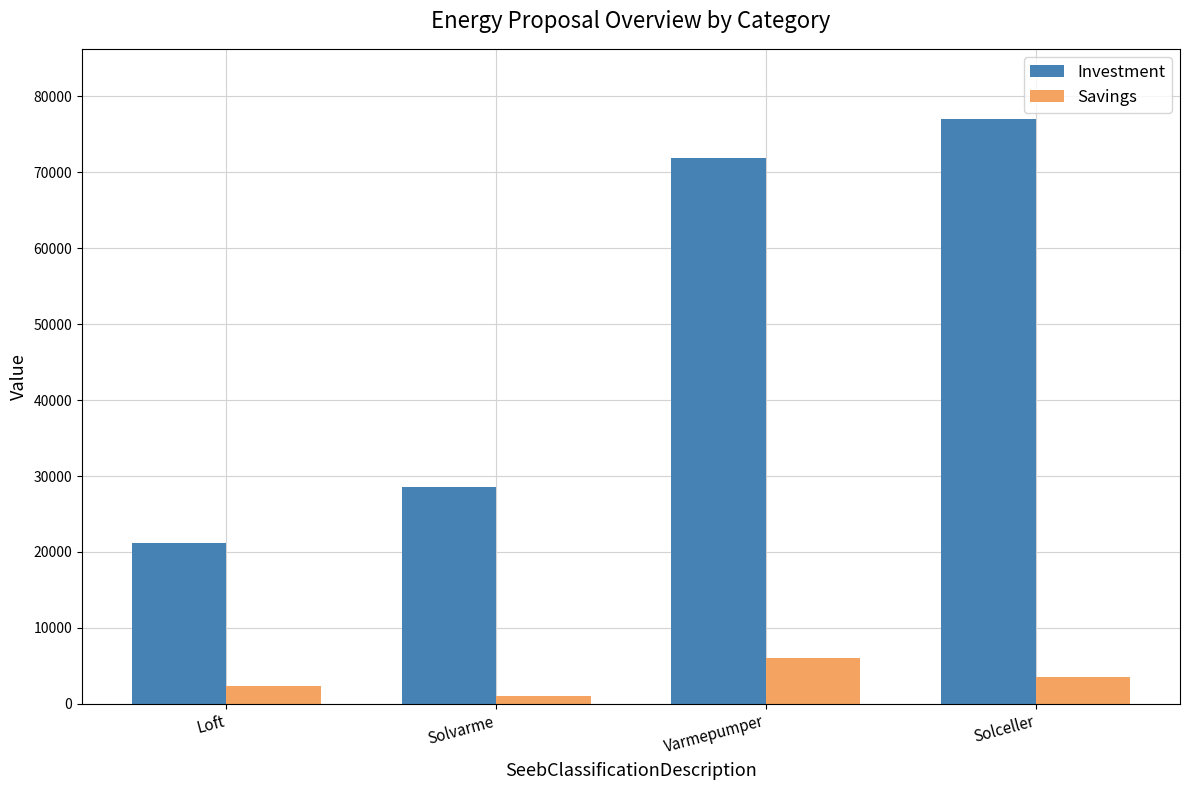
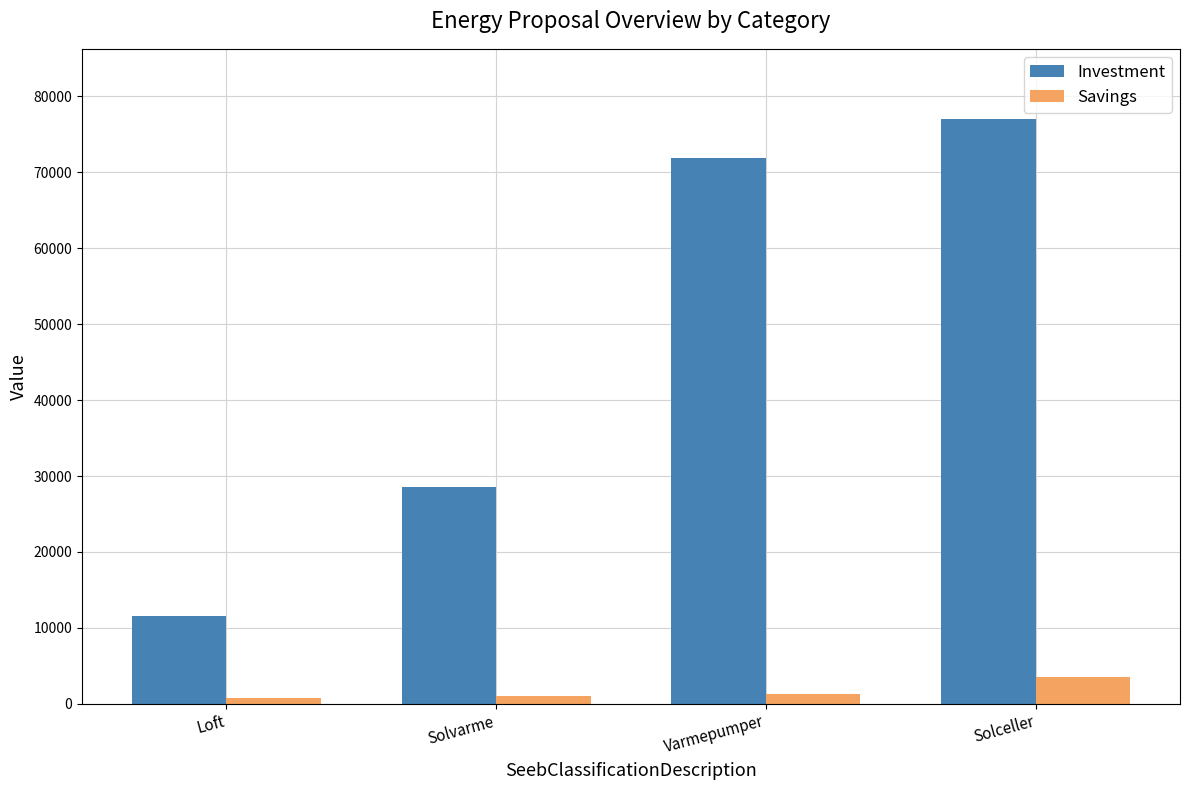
  {
    "Investment": {
-     "Loft": 21000,
+     "Loft": 12000,
      "Solvarme": 29000,
      "Varmepumper": 72000,
      "Solceller": 77000
    },
    "Savings": {
-     "Loft": 2000,
+     "Loft": 1000,
      "Solvarme": 1000,
-     "Varmepumper": 6000,
+     "Varmepumper": 1000,
      "Solceller": 4000
    }
  }
